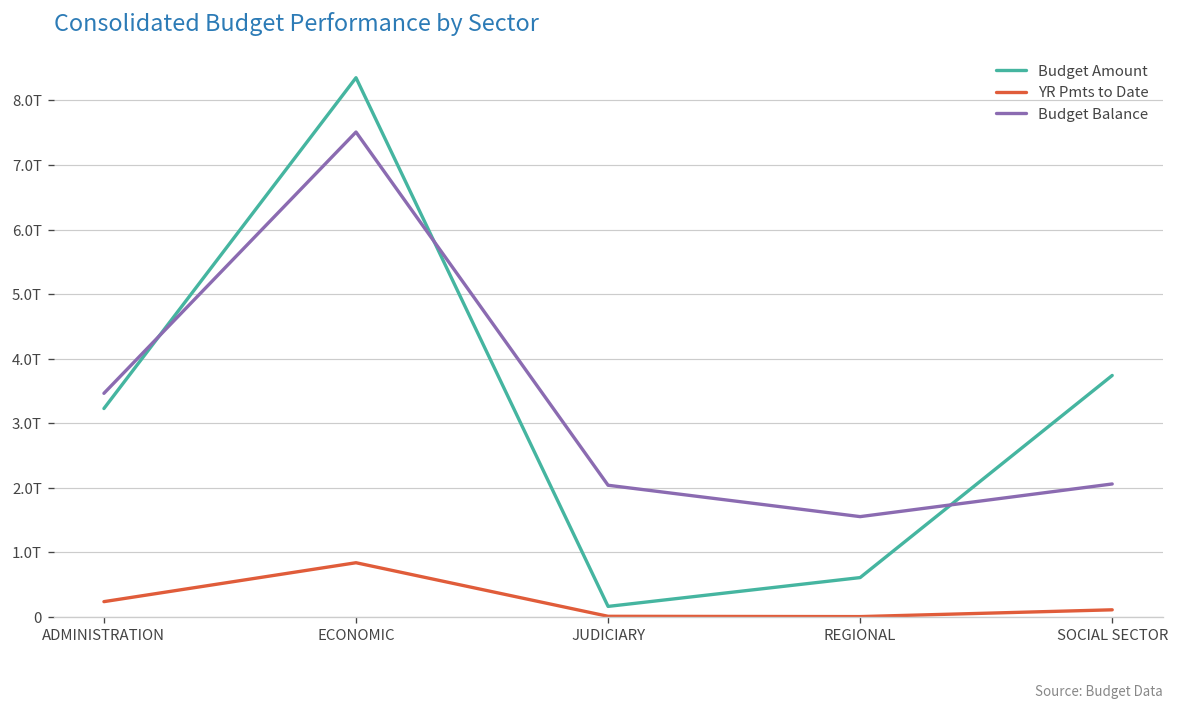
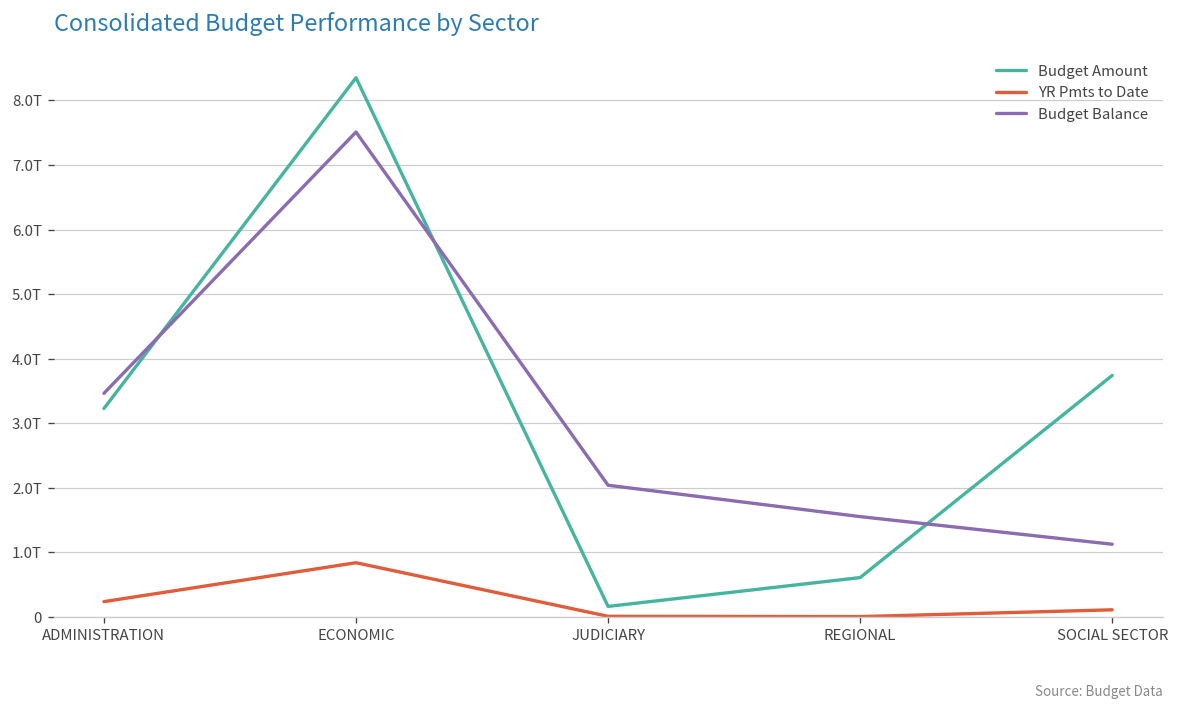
  {
    "Budget Amount": {
      "ADMINISTRATION": "3.2T",
      "ECONOMIC": "8.4T",
      "JUDICIARY": "0.2T",
      "REGIONAL": "0.6T",
      "SOCIAL SECTOR": "3.7T"
    },
    "YR Pmts to Date": {
      "ADMINISTRATION": "0.2T",
      "ECONOMIC": "0.8T",
      "JUDICIARY": "0.0T",
      "REGIONAL": "0.0T",
      "SOCIAL SECTOR": "0.1T"
    },
    "Budget Balance": {
      "ADMINISTRATION": "3.5T",
      "ECONOMIC": "7.5T",
      "JUDICIARY": "2.0T",
      "REGIONAL": "1.6T",
-     "SOCIAL SECTOR": "2.1T"
+     "SOCIAL SECTOR": "1.1T"
    }
  }
